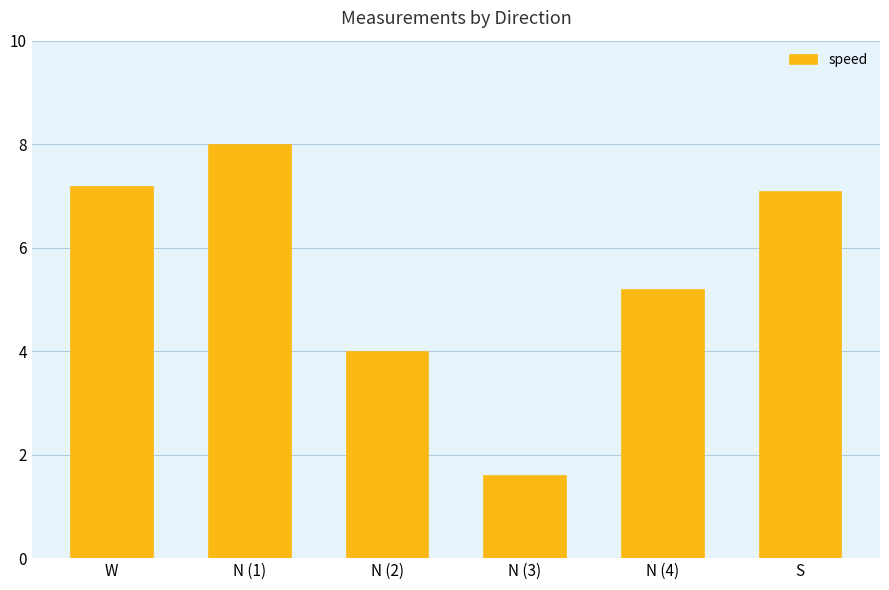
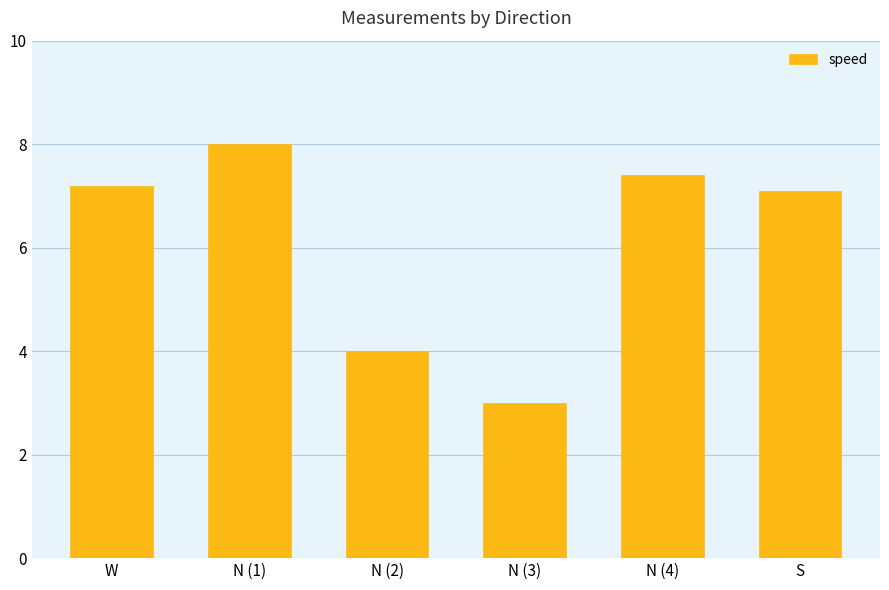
  {
    "W": 7.2,
    "N (1)": 8.0,
    "N (2)": 4.0,
-   "N (3)": 1.6,
-   "N (4)": 5.2,
+   "N (3)": 3.0,
+   "N (4)": 7.4,
    "S": 7.1
  }
